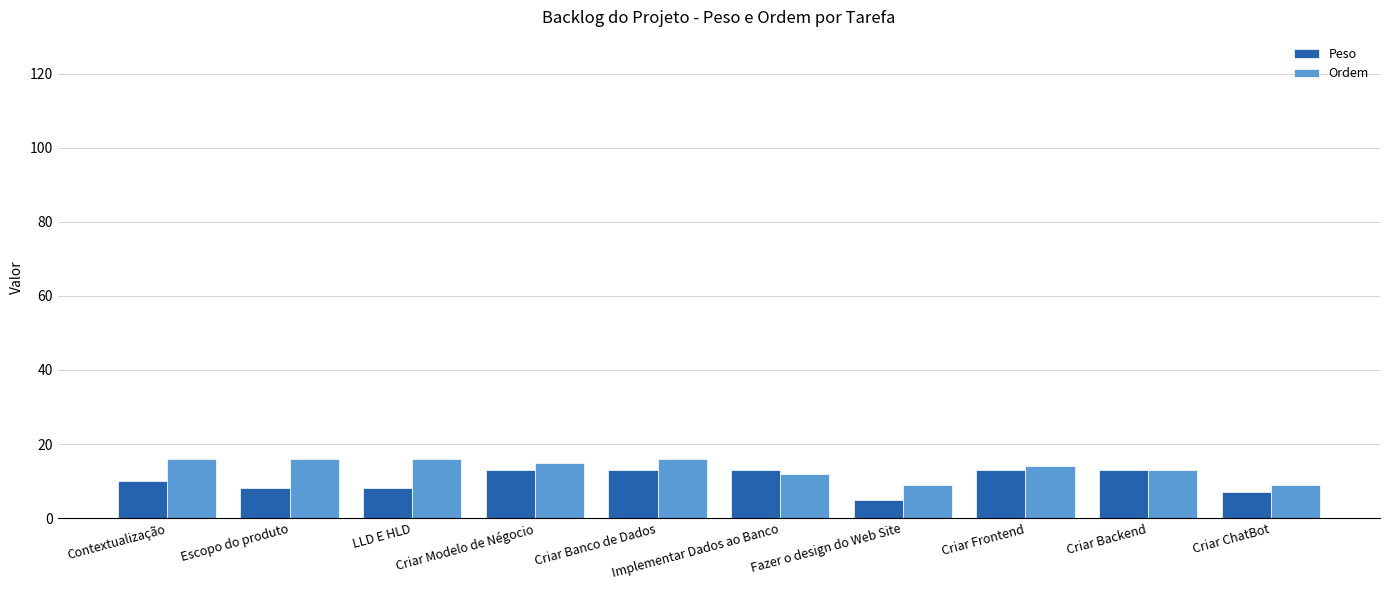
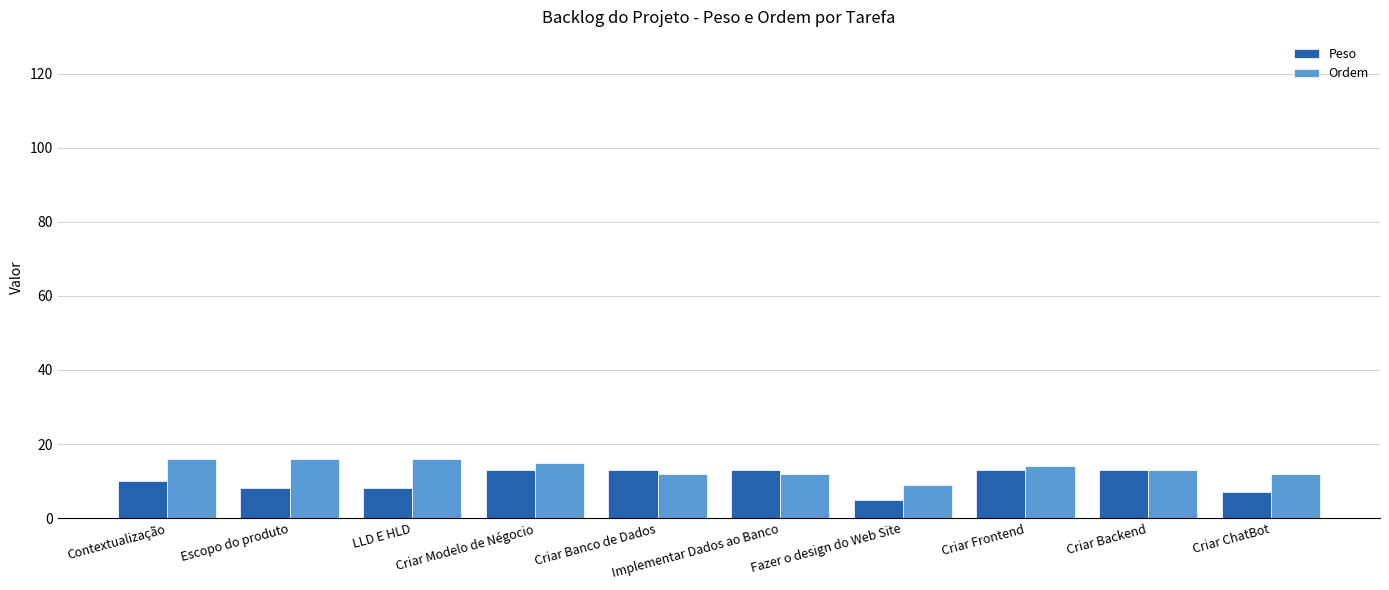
  {
    "Peso": {
      "Contextualização": 10,
      "Escopo do produto": 8,
      "LLD E HLD": 8,
      "Criar Modelo de Négocio": 13,
      "Criar Banco de Dados": 13,
      "Implementar Dados ao Banco": 13,
      "Fazer o design do Web Site": 5,
      "Criar Frontend": 13,
      "Criar Backend": 13,
      "Criar ChatBot": 7
    },
    "Ordem": {
      "Contextualização": 16,
      "Escopo do produto": 16,
      "LLD E HLD": 16,
      "Criar Modelo de Négocio": 15,
-     "Criar Banco de Dados": 16,
+     "Criar Banco de Dados": 12,
      "Implementar Dados ao Banco": 12,
      "Fazer o design do Web Site": 9,
      "Criar Frontend": 14,
      "Criar Backend": 13,
-     "Criar ChatBot": 9
+     "Criar ChatBot": 12
    }
  }
